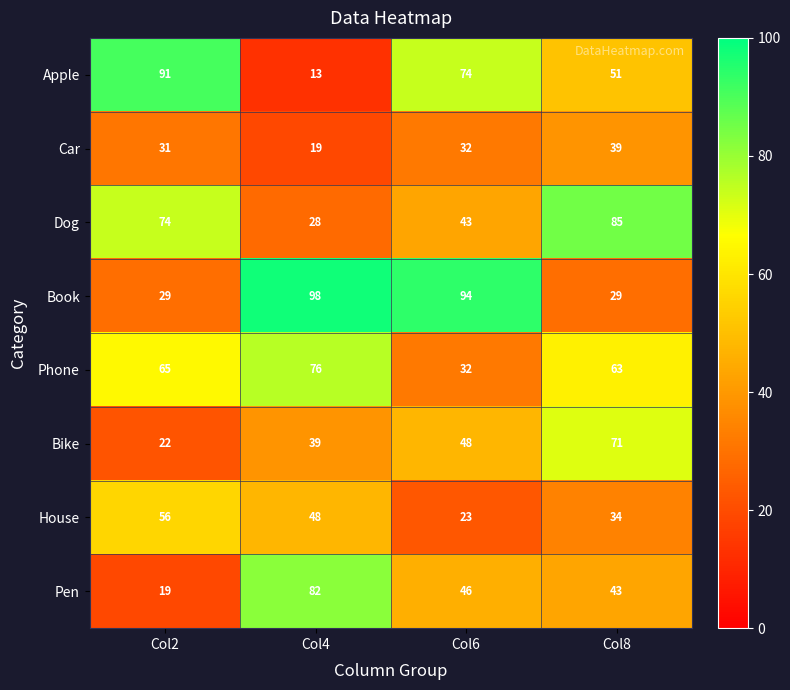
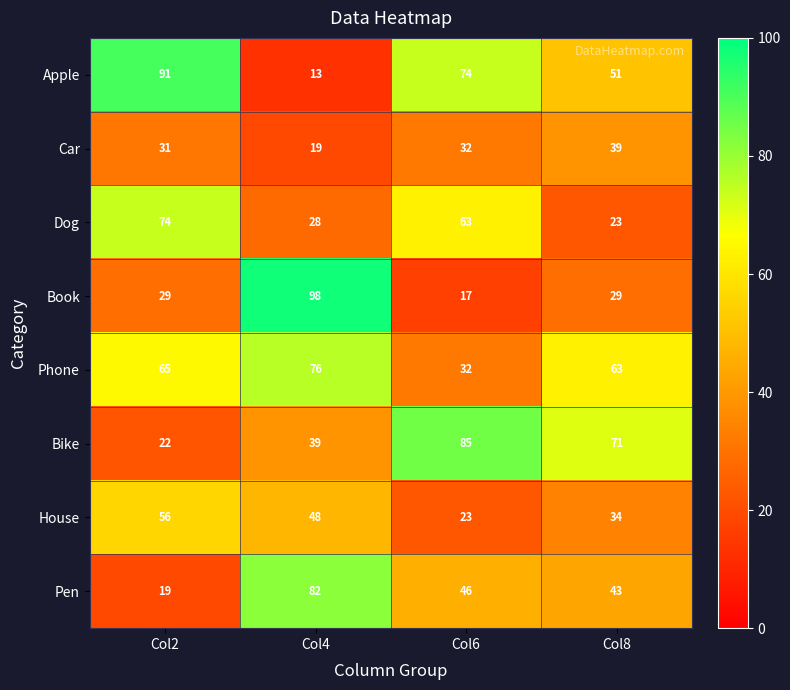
  {
    "Apple": {
      "Col2": 91,
      "Col4": 13,
      "Col6": 74
    },
    "Car": {
      "Col2": 31,
      "Col4": 19,
      "Col6": 32,
      "Col8": 39
    },
    "Dog": {
      "Col2": 74,
      "Col4": 28,
-     "Col6": 43,
-     "Col8": 85
+     "Col6": 63,
+     "Col8": 23
    },
    "Book": {
      "Col2": 29,
      "Col4": 98,
-     "Col6": 94,
+     "Col6": 17,
      "Col8": 29
    },
    "Phone": {
      "Col2": 65,
      "Col4": 76,
      "Col6": 32,
      "Col8": 63
    },
    "Bike": {
      "Col2": 22,
      "Col4": 39,
-     "Col6": 48,
+     "Col6": 85,
      "Col8": 71
    },
    "House": {
      "Col2": 56,
      "Col4": 48,
      "Col6": 23,
      "Col8": 34
    },
    "Pen": {
      "Col2": 19,
      "Col4": 82,
      "Col6": 46,
      "Col8": 43
    }
  }
